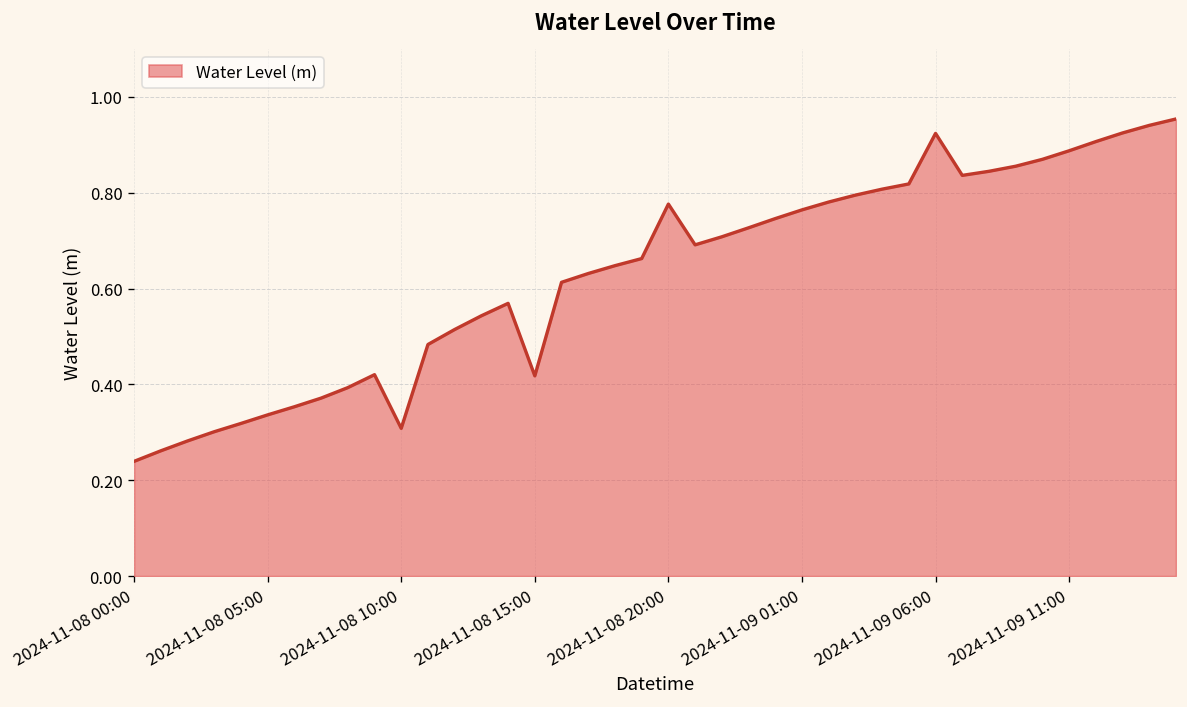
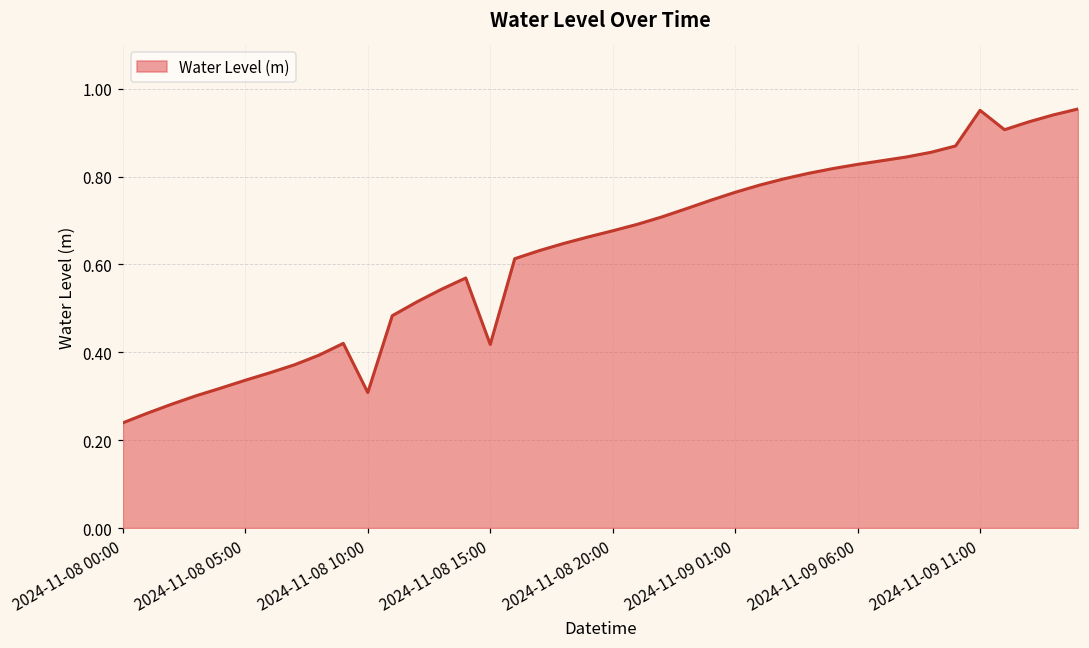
  {
    "2024-11-08 00:00": 0.24,
    "2024-11-08 05:00": 0.34,
    "2024-11-08 10:00": 0.31,
    "2024-11-08 15:00": 0.42,
-   "2024-11-08 20:00": 0.78,
+   "2024-11-08 20:00": 0.68,
    "2024-11-09 01:00": 0.76,
-   "2024-11-09 06:00": 0.92,
-   "2024-11-09 11:00": 0.89
+   "2024-11-09 06:00": 0.83,
+   "2024-11-09 11:00": 0.95
  }
